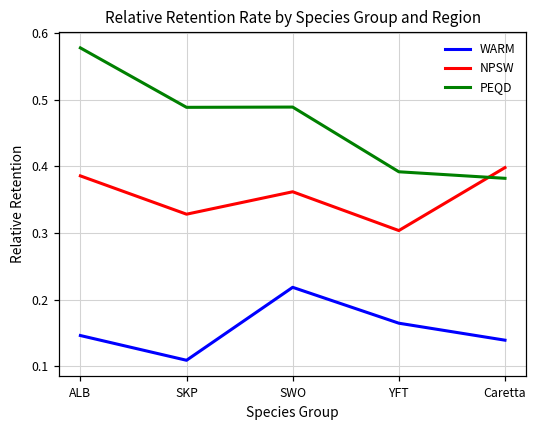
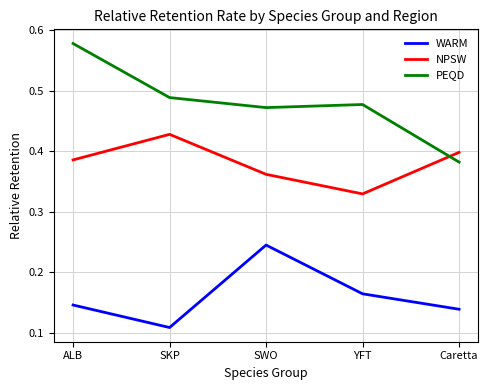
  {
    "WARM": {
      "ALB": 0.15,
      "SKP": 0.11,
-     "SWO": 0.22,
+     "SWO": 0.25,
      "YFT": 0.16,
      "Caretta": 0.14
    },
    "NPSW": {
      "ALB": 0.39,
-     "SKP": 0.33,
+     "SKP": 0.43,
      "SWO": 0.36,
-     "YFT": 0.30,
+     "YFT": 0.33,
      "Caretta": 0.40
    },
    "PEQD": {
      "ALB": 0.58,
      "SKP": 0.49,
-     "SWO": 0.49,
-     "YFT": 0.39,
+     "SWO": 0.47,
+     "YFT": 0.48,
      "Caretta": 0.38
    }
  }
